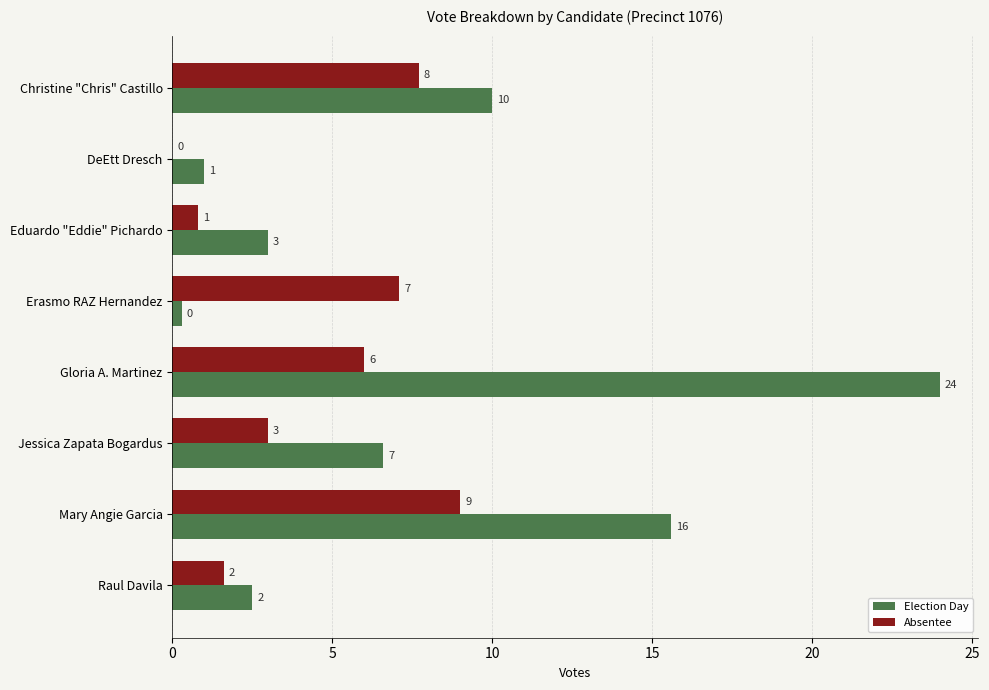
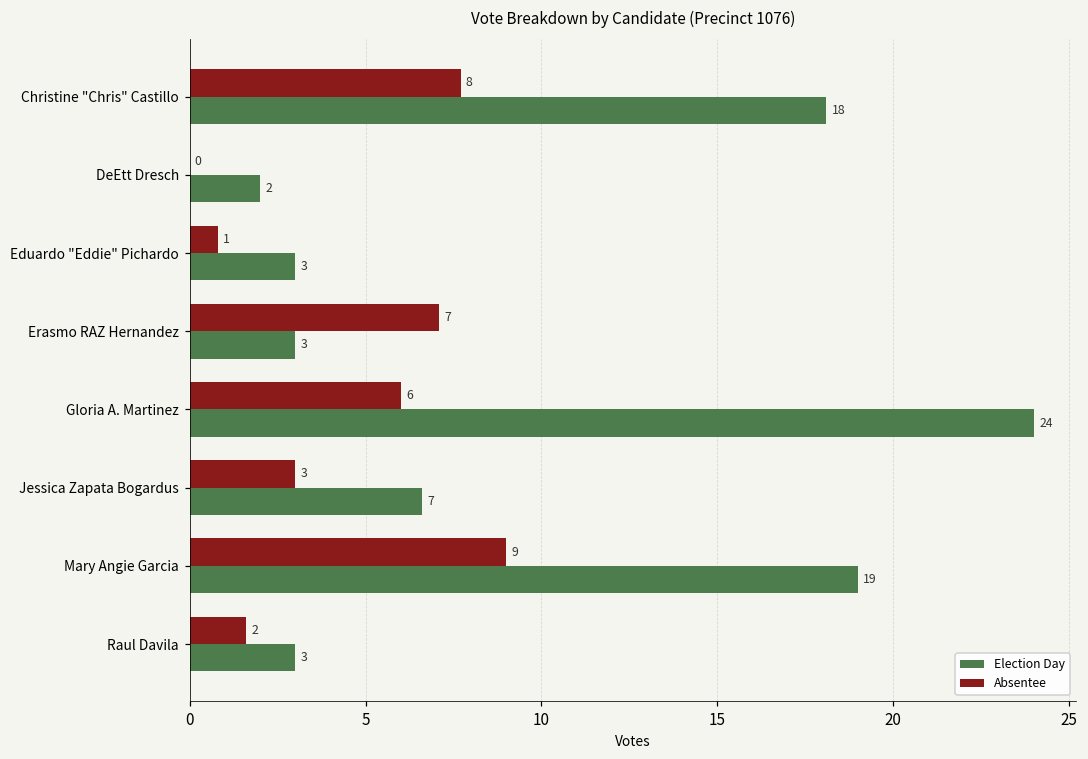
  {
    "Election Day": {
-     "Christine \"Chris\" Castillo": 10,
-     "DeEtt Dresch": 1,
+     "Christine \"Chris\" Castillo": 18,
+     "DeEtt Dresch": 2,
      "Eduardo \"Eddie\" Pichardo": 3,
-     "Erasmo RAZ Hernandez": 0,
+     "Erasmo RAZ Hernandez": 3,
      "Gloria A. Martinez": 24,
      "Jessica Zapata Bogardus": 7,
-     "Mary Angie Garcia": 16,
-     "Raul Davila": 2
+     "Mary Angie Garcia": 19,
+     "Raul Davila": 3
    },
    "Absentee": {
      "Christine \"Chris\" Castillo": 8,
      "DeEtt Dresch": 0,
      "Eduardo \"Eddie\" Pichardo": 1,
      "Erasmo RAZ Hernandez": 7,
      "Gloria A. Martinez": 6,
      "Jessica Zapata Bogardus": 3,
      "Mary Angie Garcia": 9,
      "Raul Davila": 2
    }
  }
